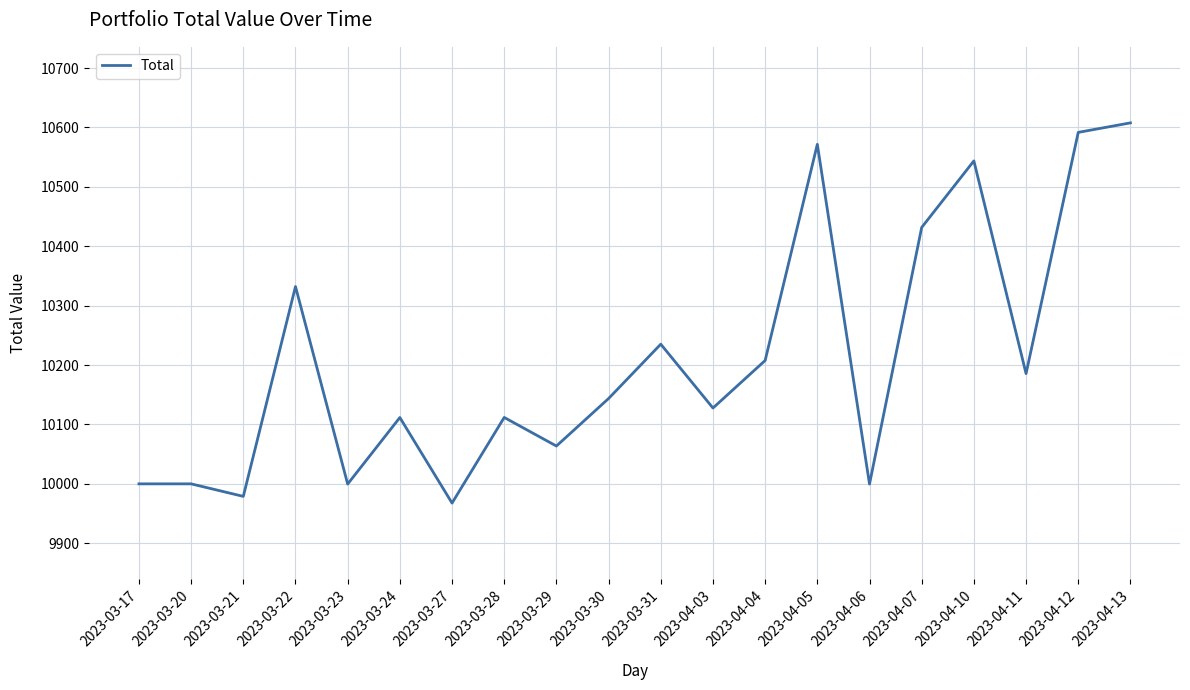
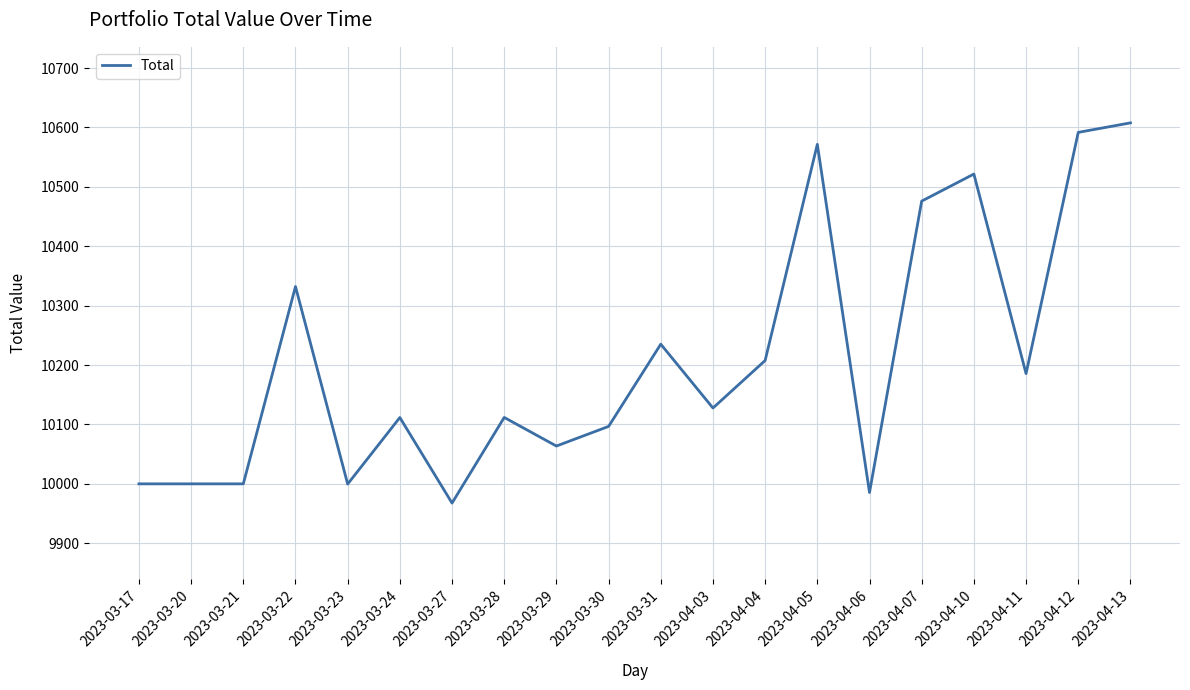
  {
    "2023-03-17": 10000,
    "2023-03-20": 10000,
-   "2023-03-21": 9980,
+   "2023-03-21": 10000,
    "2023-03-22": 10330,
    "2023-03-23": 10000,
    "2023-03-24": 10110,
    "2023-03-27": 9970,
    "2023-03-28": 10110,
    "2023-03-29": 10060,
-   "2023-03-30": 10140,
+   "2023-03-30": 10100,
    "2023-03-31": 10240,
    "2023-04-03": 10130,
    "2023-04-04": 10210,
    "2023-04-05": 10570,
-   "2023-04-06": 10000,
-   "2023-04-07": 10430,
-   "2023-04-10": 10540,
+   "2023-04-06": 9990,
+   "2023-04-07": 10480,
+   "2023-04-10": 10520,
    "2023-04-11": 10190,
    "2023-04-12": 10590,
    "2023-04-13": 10610
  }
